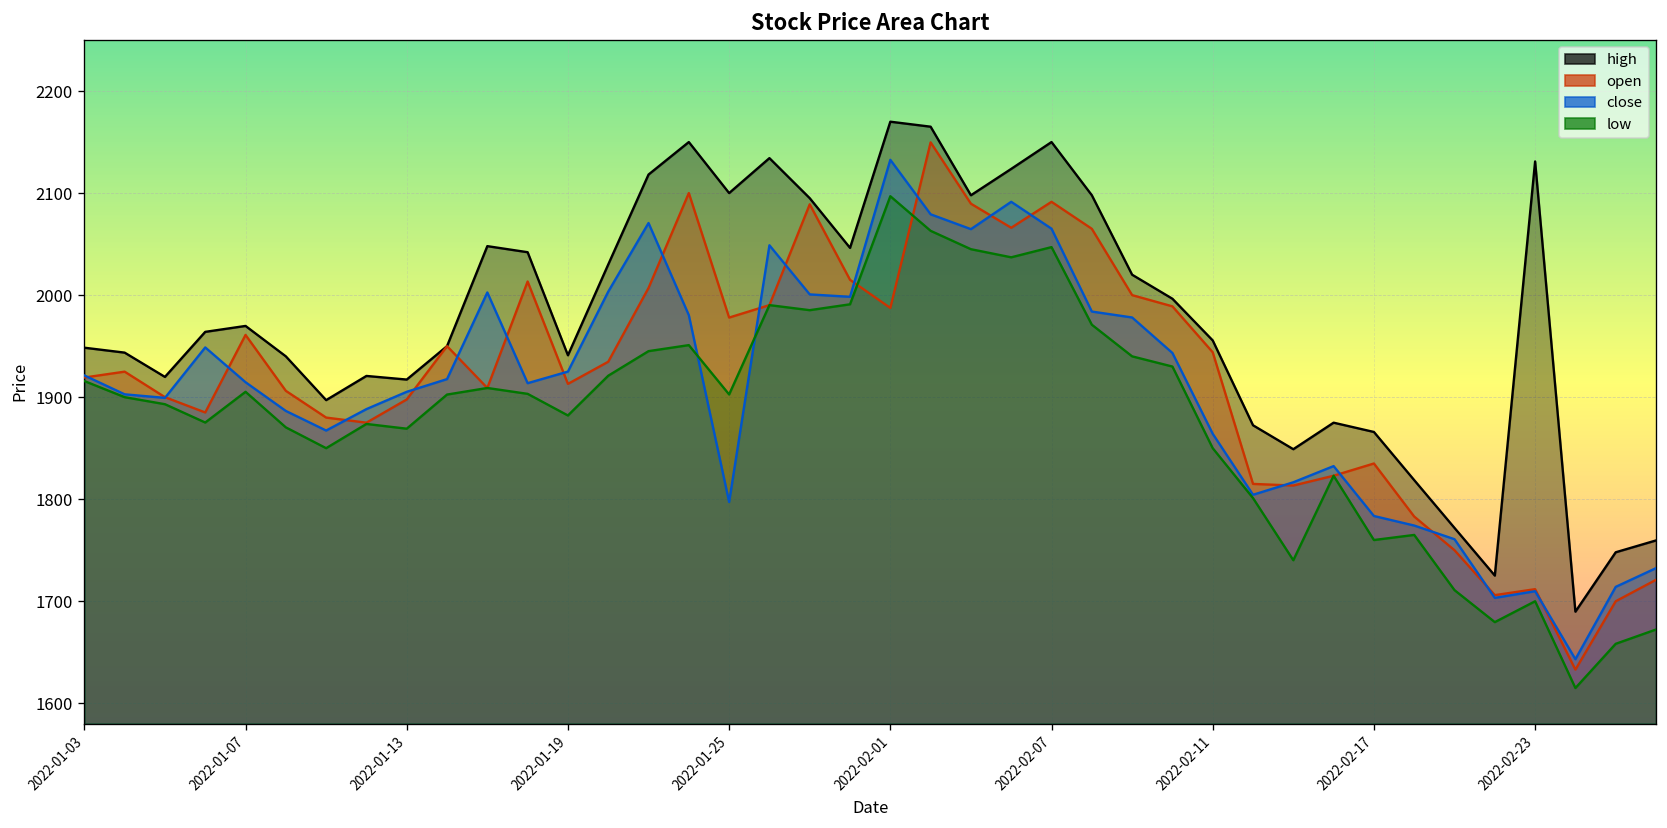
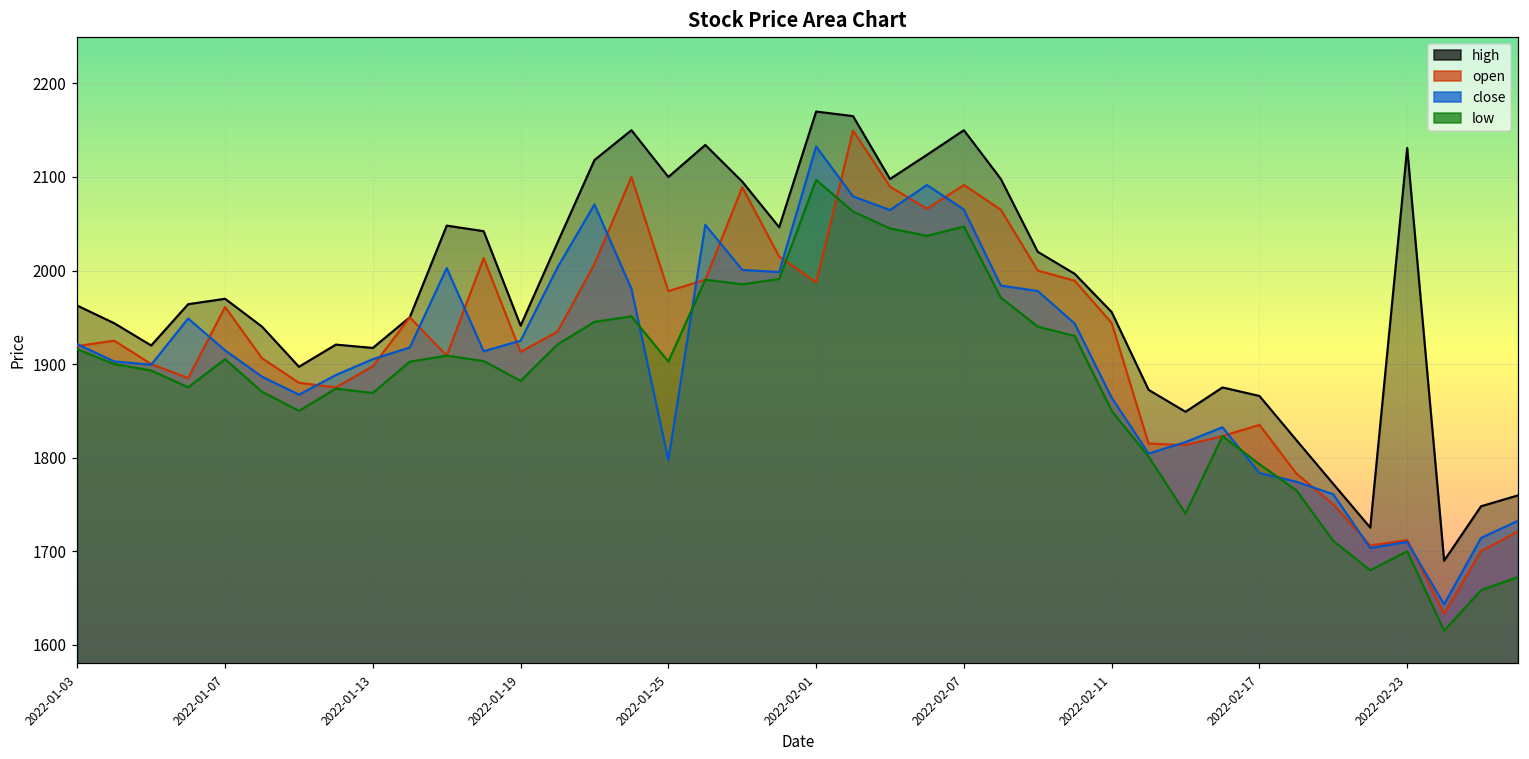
  {
    "high": {
-     "2022-01-03": 1950,
+     "2022-01-03": 1960,
      "2022-01-07": 1970,
      "2022-01-13": 1920,
      "2022-01-19": 1940,
      "2022-01-25": 2100,
      "2022-02-01": 2170,
      "2022-02-07": 2150,
      "2022-02-11": 1960,
      "2022-02-17": 1870,
      "2022-02-23": 2130
    },
    "open": {
      "2022-01-07": 1960,
      "2022-01-13": 1900,
      "2022-01-19": 1910,
      "2022-01-25": 1980,
      "2022-02-01": 1990,
      "2022-02-07": 2090,
      "2022-02-11": 1940,
      "2022-02-17": 1840
    },
    "close": {
      "2022-01-07": 1910,
      "2022-01-13": 1910,
      "2022-01-19": 1930,
      "2022-01-25": 1800,
      "2022-02-01": 2130,
      "2022-02-07": 2070,
      "2022-02-11": 1860,
      "2022-02-17": 1780
    },
    "low": {
      "2022-01-03": 1920,
      "2022-01-07": 1910,
      "2022-01-13": 1870,
      "2022-01-19": 1880,
      "2022-01-25": 1900,
      "2022-02-01": 2100,
      "2022-02-07": 2050,
      "2022-02-11": 1850,
-     "2022-02-17": 1760,
+     "2022-02-17": 1790,
      "2022-02-23": 1700
    }
  }
